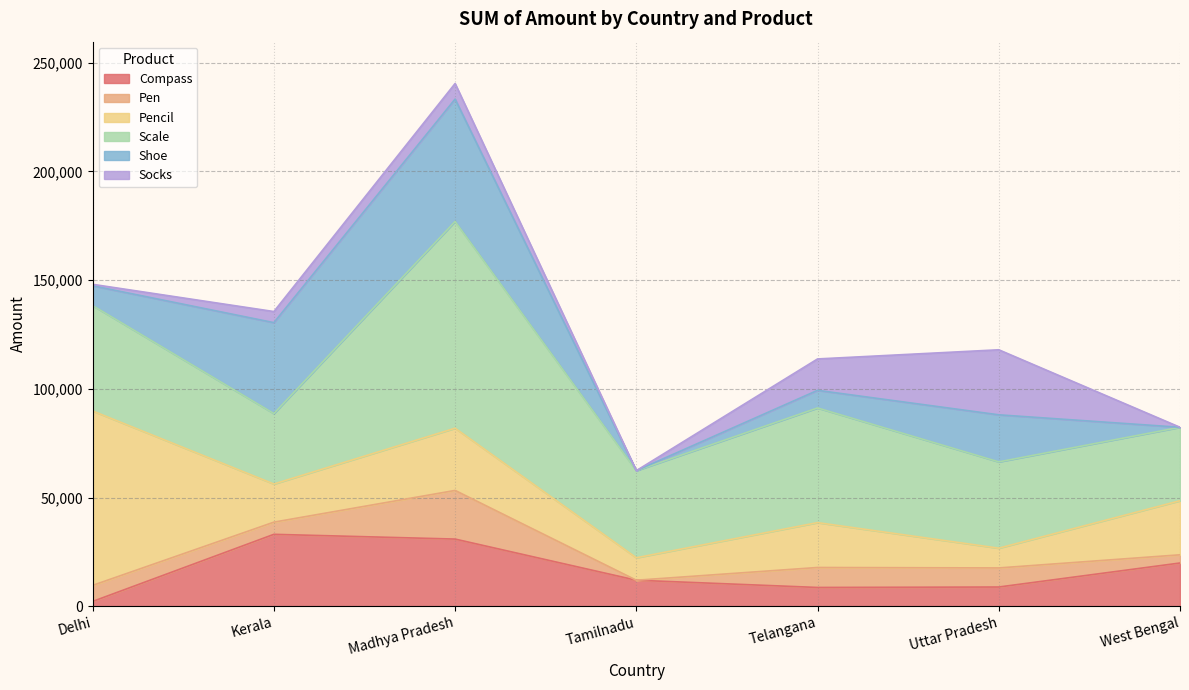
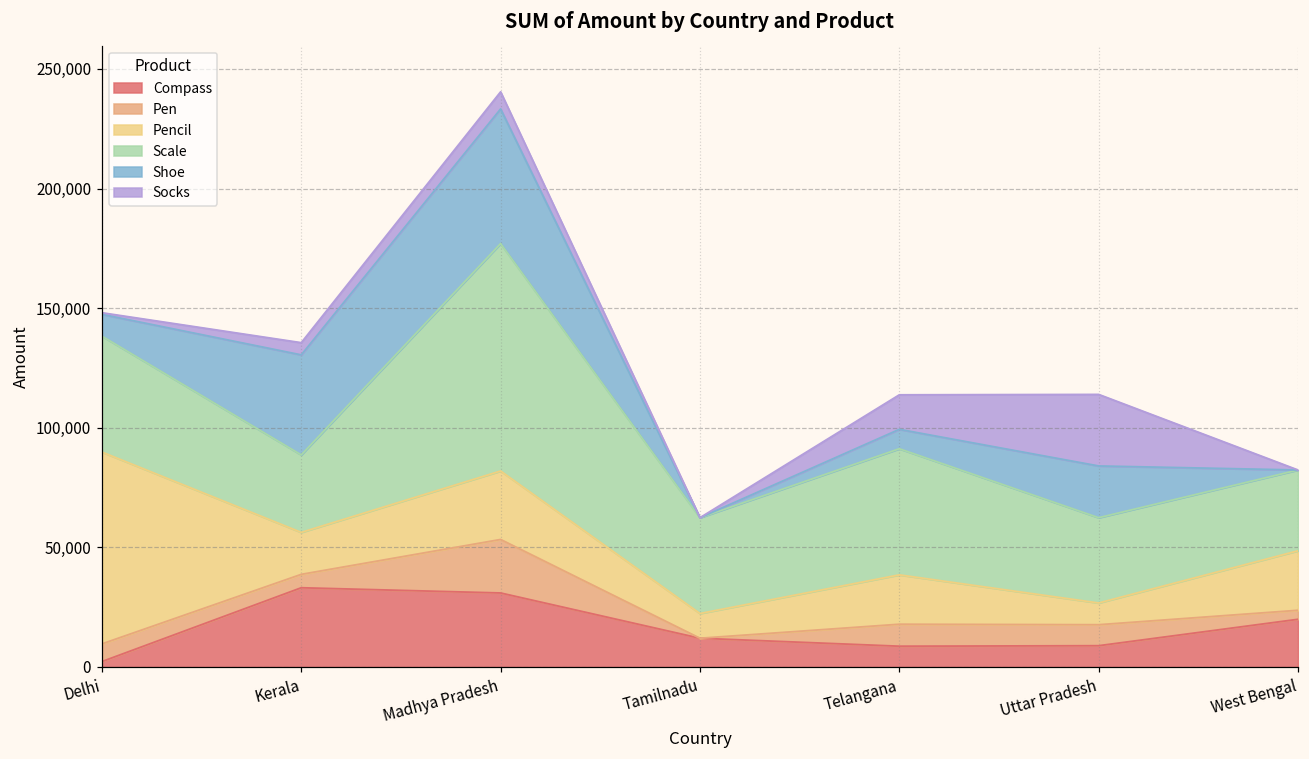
  {
    "Compass": {
      "Delhi": "2,000",
      "Kerala": "33,000",
      "Madhya Pradesh": "31,000",
      "Telangana": "9,000",
      "Uttar Pradesh": "9,000",
      "West Bengal": "20,000"
    },
    "Scale": {
      "Delhi": "48,000",
      "Kerala": "32,000",
      "Madhya Pradesh": "95,000",
      "Telangana": "53,000",
-     "Uttar Pradesh": "40,000"
+     "Uttar Pradesh": "36,000"
    }
  }
